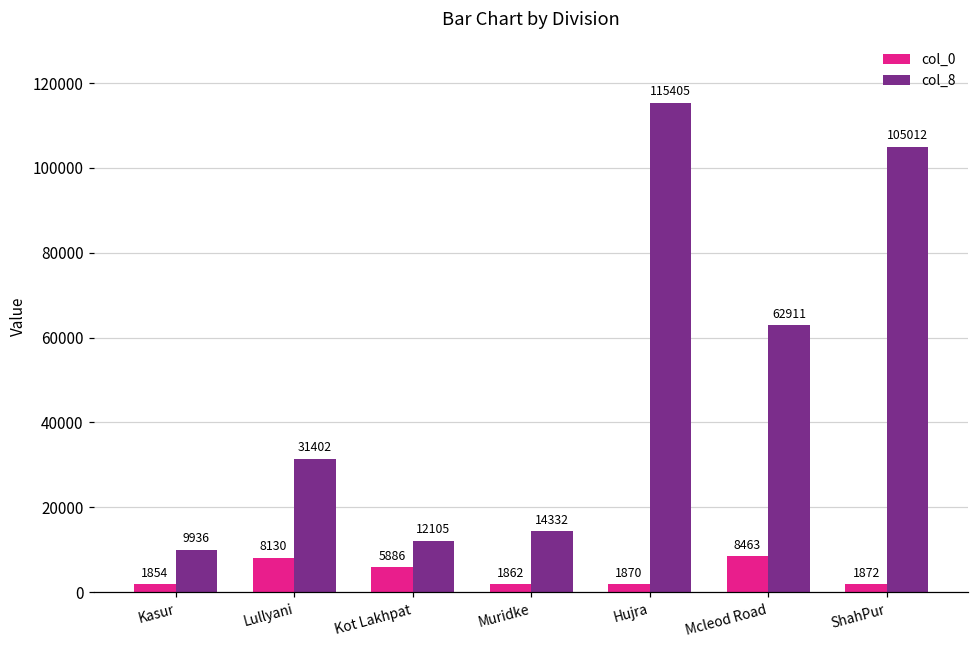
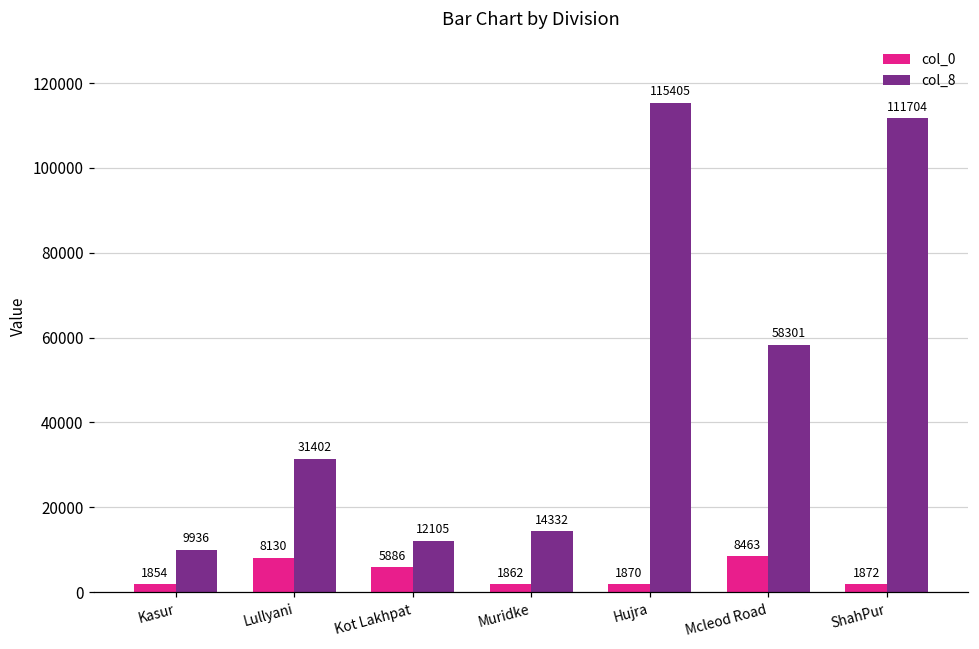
  {
    "col_0": {
      "Kasur": 1854,
      "Lullyani": 8130,
      "Kot Lakhpat": 5886,
      "Muridke": 1862,
      "Hujra": 1870,
      "Mcleod Road": 8463,
      "ShahPur": 1872
    },
    "col_8": {
      "Kasur": 9936,
      "Lullyani": 31402,
      "Kot Lakhpat": 12105,
      "Muridke": 14332,
      "Hujra": 115405,
-     "Mcleod Road": 62911,
-     "ShahPur": 105012
+     "Mcleod Road": 58301,
+     "ShahPur": 111704
    }
  }
